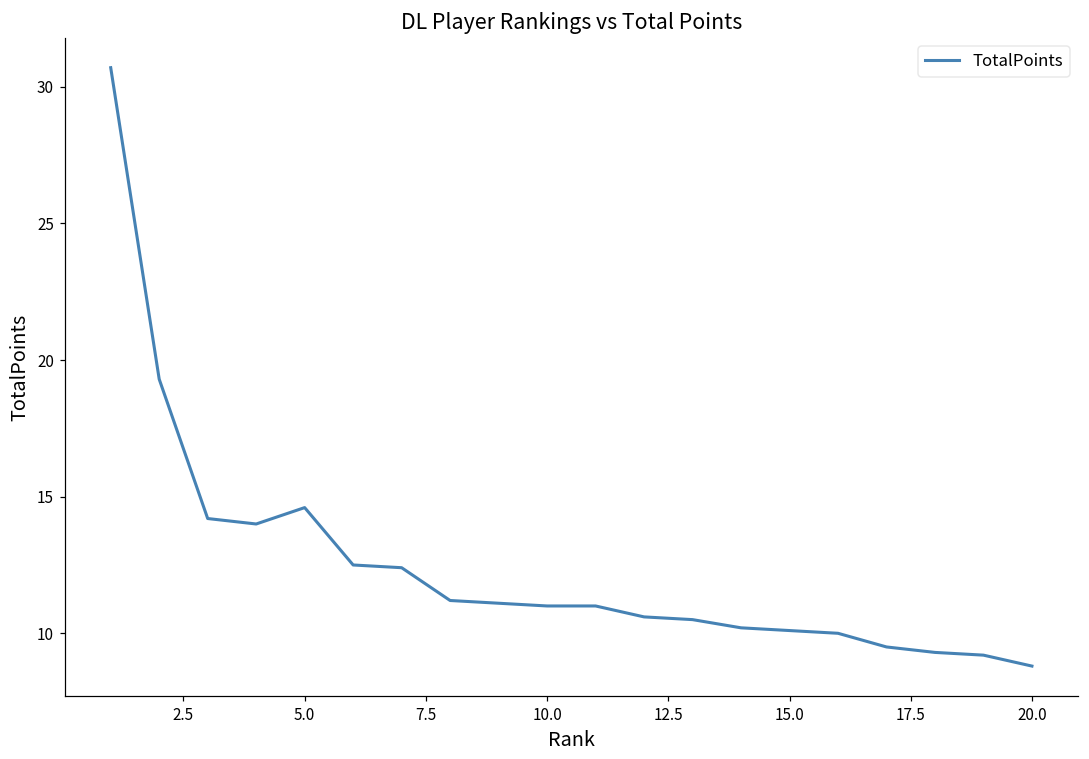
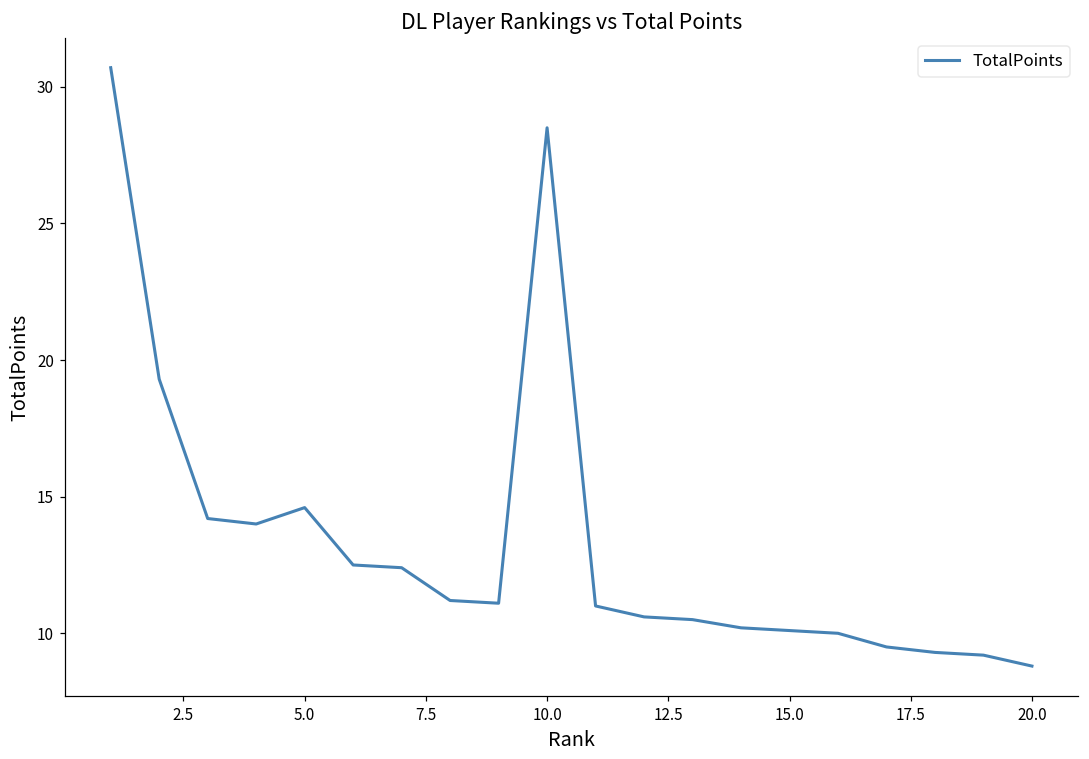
  {
    "5.0": 14.6,
-   "10.0": 11.0,
+   "10.0": 28.5,
    "15.0": 10.1,
    "20.0": 8.8
  }
